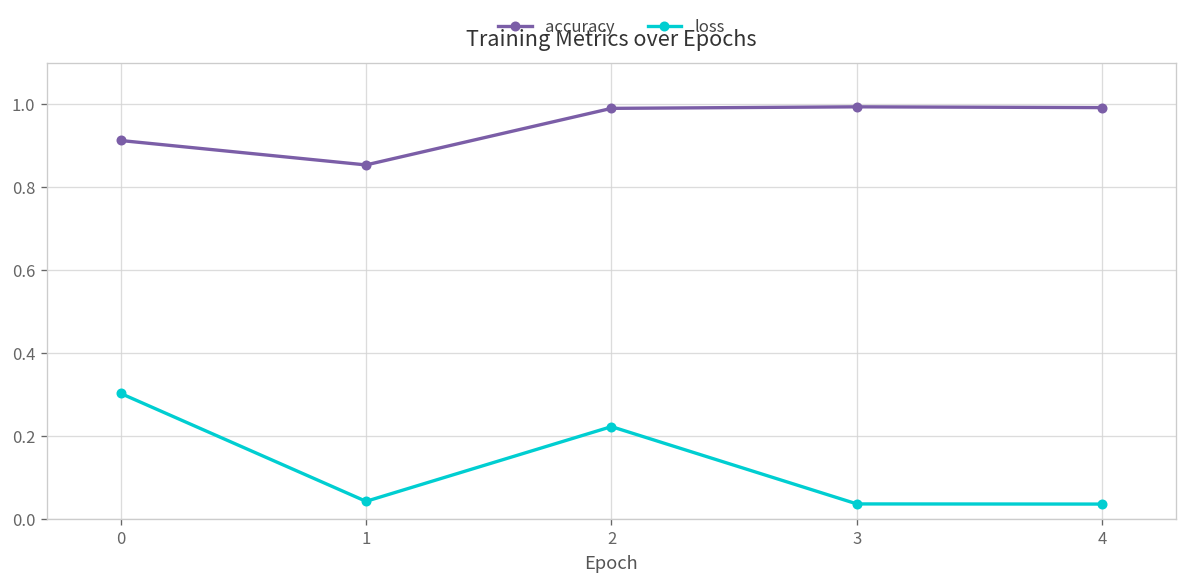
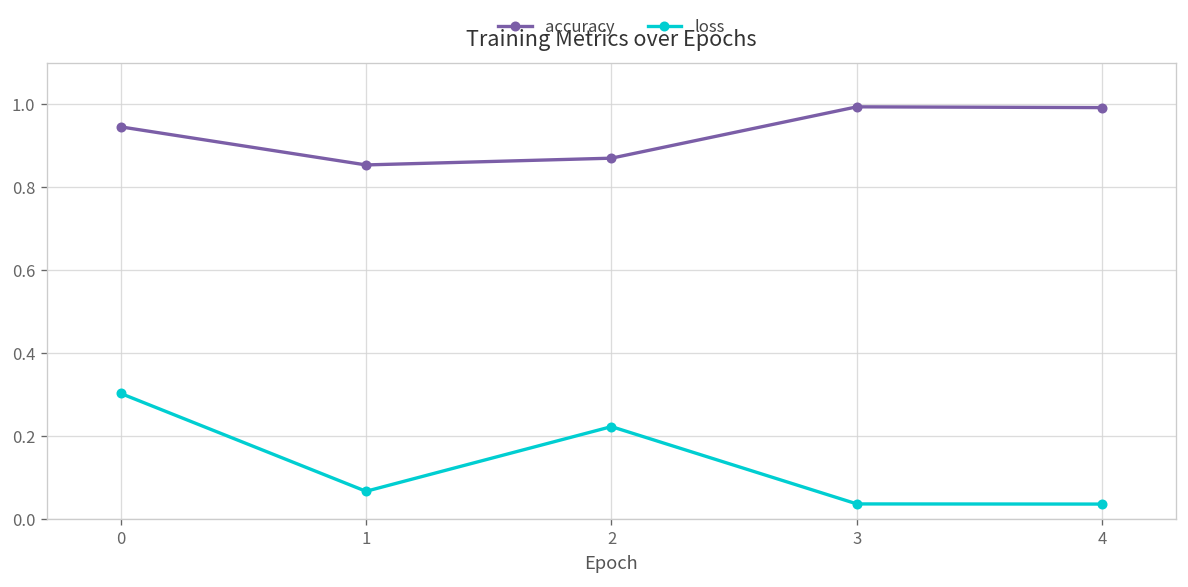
  {
    "accuracy": {
-     "0": 0.91,
+     "0": 0.95,
      "1": 0.85,
-     "2": 0.99,
+     "2": 0.87,
      "3": 0.99,
      "4": 0.99
    },
    "loss": {
      "0": 0.30,
-     "1": 0.04,
+     "1": 0.07,
      "2": 0.22,
      "3": 0.04,
      "4": 0.04
    }
  }
